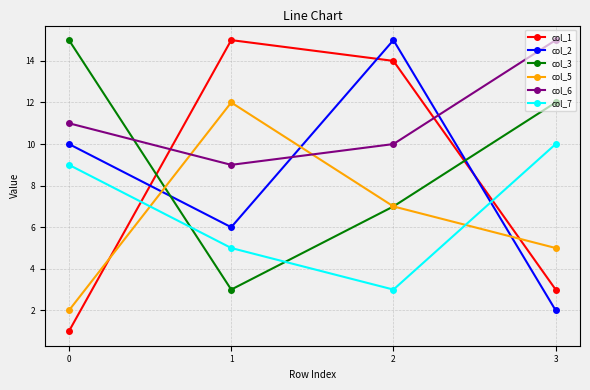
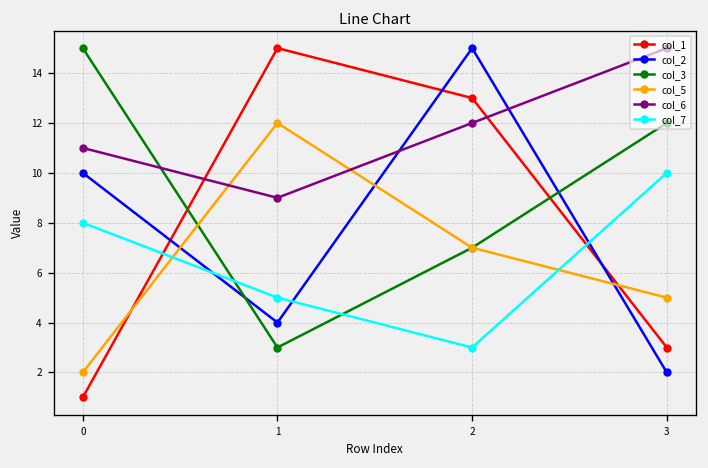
  {
    "col_1": {
      "0": 1,
      "1": 15,
-     "2": 14,
+     "2": 13,
      "3": 3
    },
    "col_2": {
      "0": 10,
-     "1": 6,
+     "1": 4,
      "2": 15,
      "3": 2
    },
    "col_3": {
      "0": 15,
      "1": 3
    },
    "col_5": {
      "0": 2,
      "1": 12,
      "3": 5
    },
    "col_6": {
      "0": 11,
      "1": 9,
-     "2": 10
+     "2": 12
    },
    "col_7": {
-     "0": 9,
+     "0": 8,
      "1": 5,
      "2": 3,
      "3": 10
    }
  }
